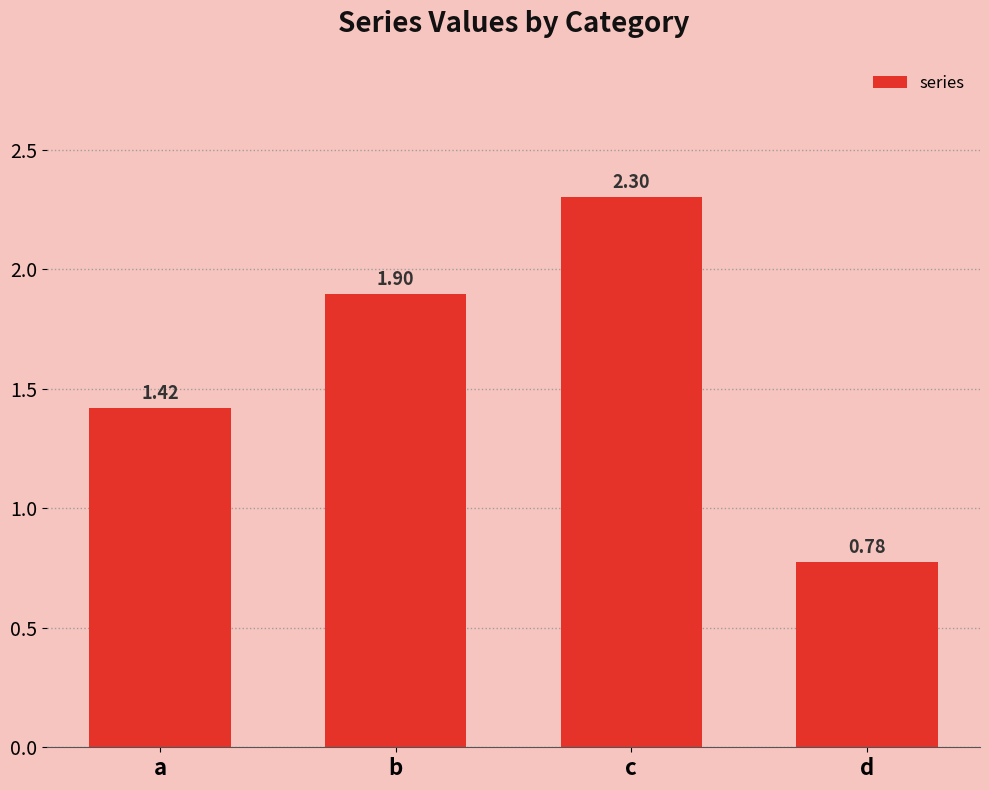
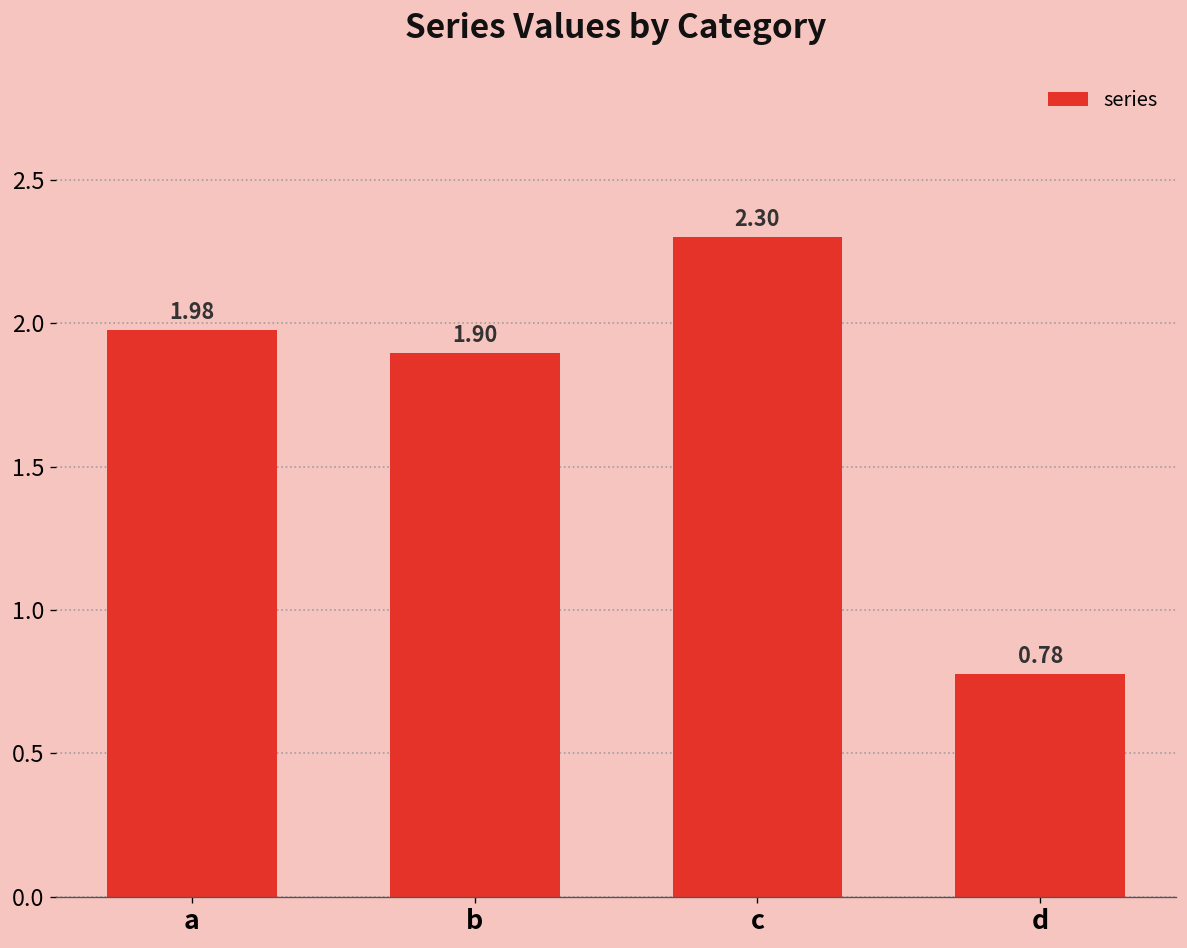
  {
-   "a": 1.42,
+   "a": 1.98,
    "b": 1.90,
    "c": 2.30,
    "d": 0.78
  }
